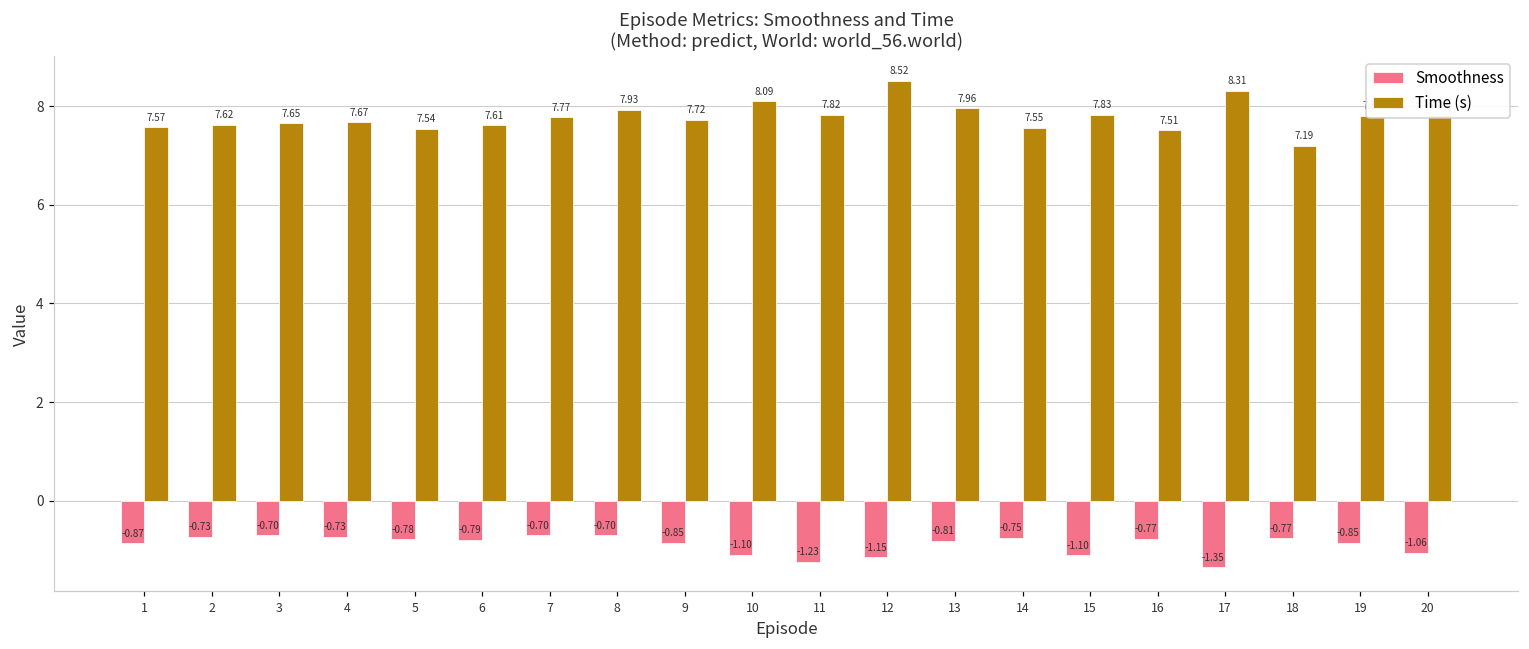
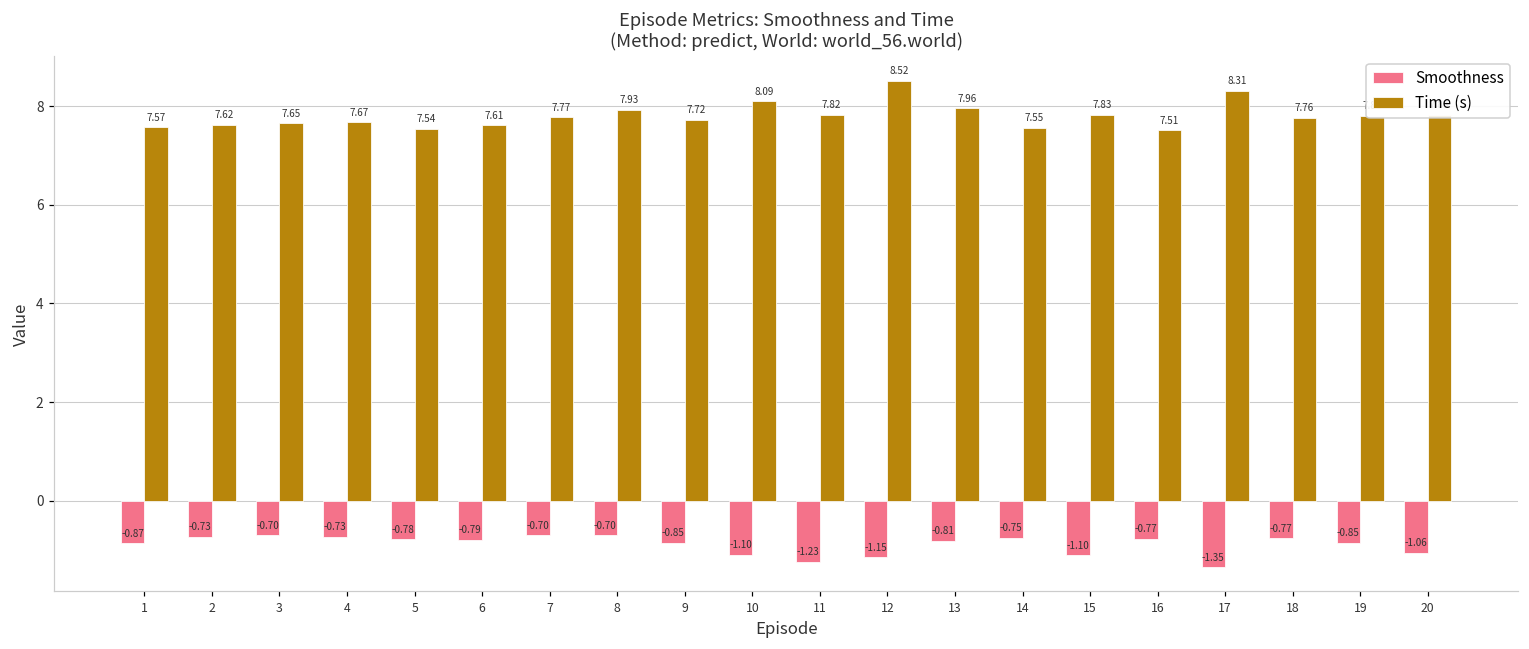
  {
    "Smoothness": {
      "1": -0.87,
      "2": -0.73,
      "3": -0.70,
      "4": -0.73,
      "5": -0.78,
      "6": -0.79,
      "7": -0.70,
      "8": -0.70,
      "9": -0.85,
      "10": -1.10,
      "11": -1.23,
      "12": -1.15,
      "13": -0.81,
      "14": -0.75,
      "15": -1.10,
      "16": -0.77,
      "17": -1.35,
      "18": -0.77,
      "19": -0.85,
      "20": -1.06
    },
    "Time (s)": {
      "1": 7.57,
      "2": 7.62,
      "3": 7.65,
      "4": 7.67,
      "5": 7.54,
      "6": 7.61,
      "7": 7.77,
      "8": 7.93,
      "9": 7.72,
      "10": 8.09,
      "11": 7.82,
      "12": 8.52,
      "13": 7.96,
      "14": 7.55,
      "15": 7.83,
      "16": 7.51,
      "17": 8.31,
-     "18": 7.19
+     "18": 7.76
    }
  }
